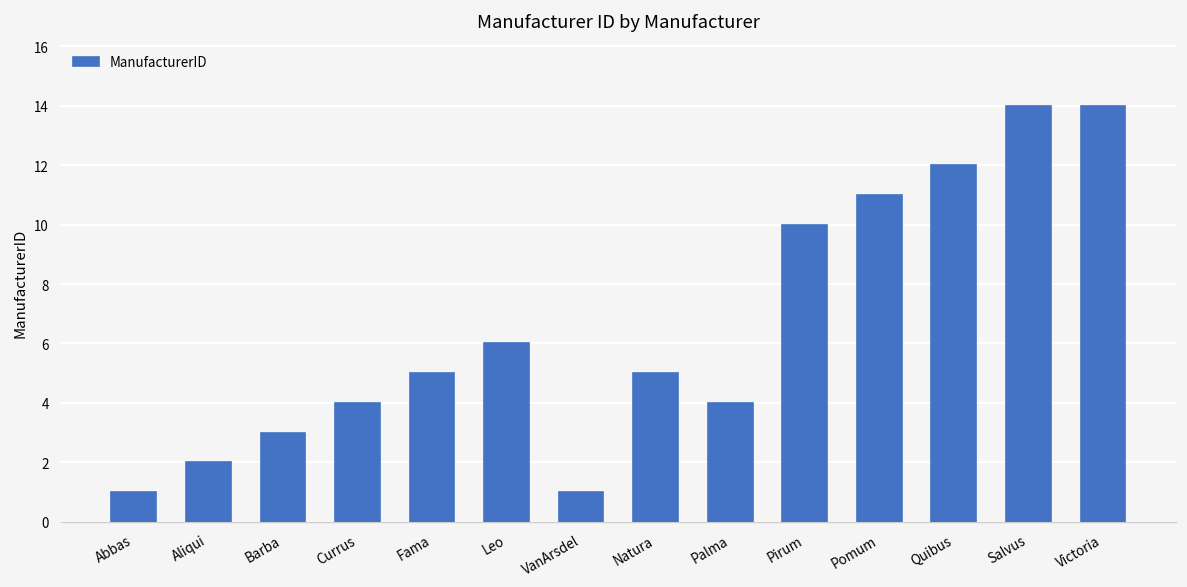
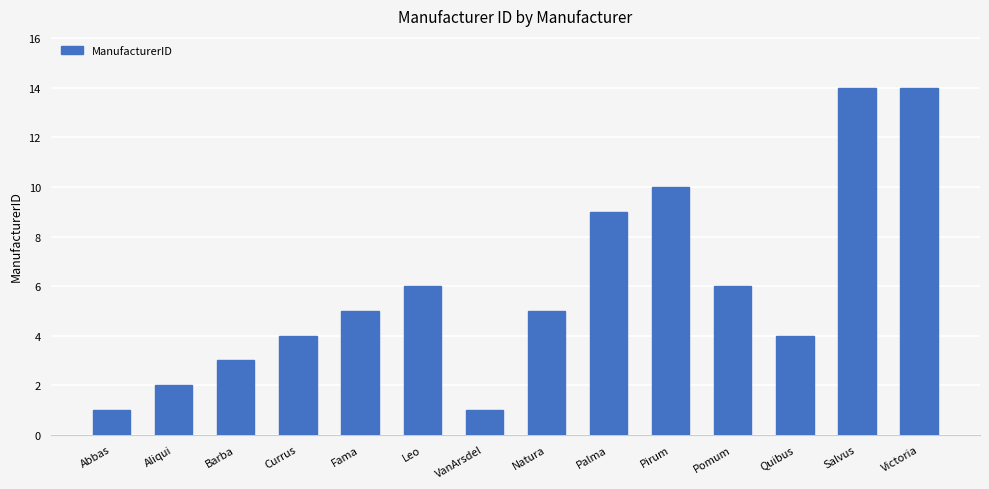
  {
    "Abbas": 1,
    "Aliqui": 2,
    "Barba": 3,
    "Currus": 4,
    "Fama": 5,
    "Leo": 6,
    "VanArsdel": 1,
    "Natura": 5,
-   "Palma": 4,
+   "Palma": 9,
    "Pirum": 10,
-   "Pomum": 11,
-   "Quibus": 12,
+   "Pomum": 6,
+   "Quibus": 4,
    "Salvus": 14,
    "Victoria": 14
  }
